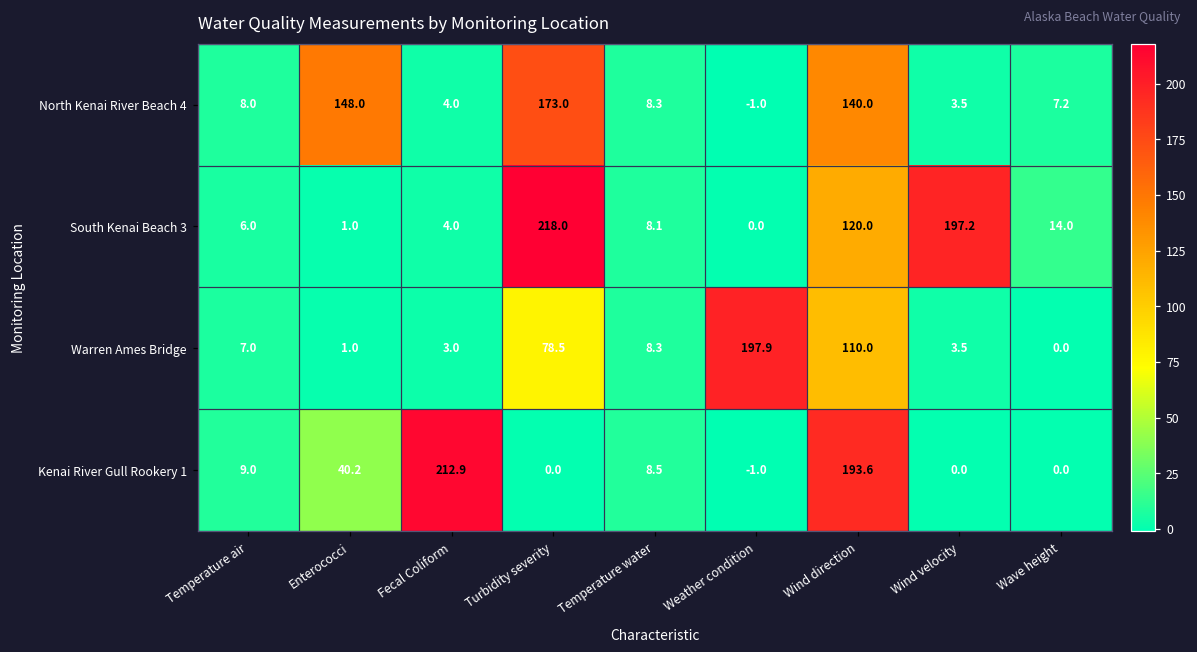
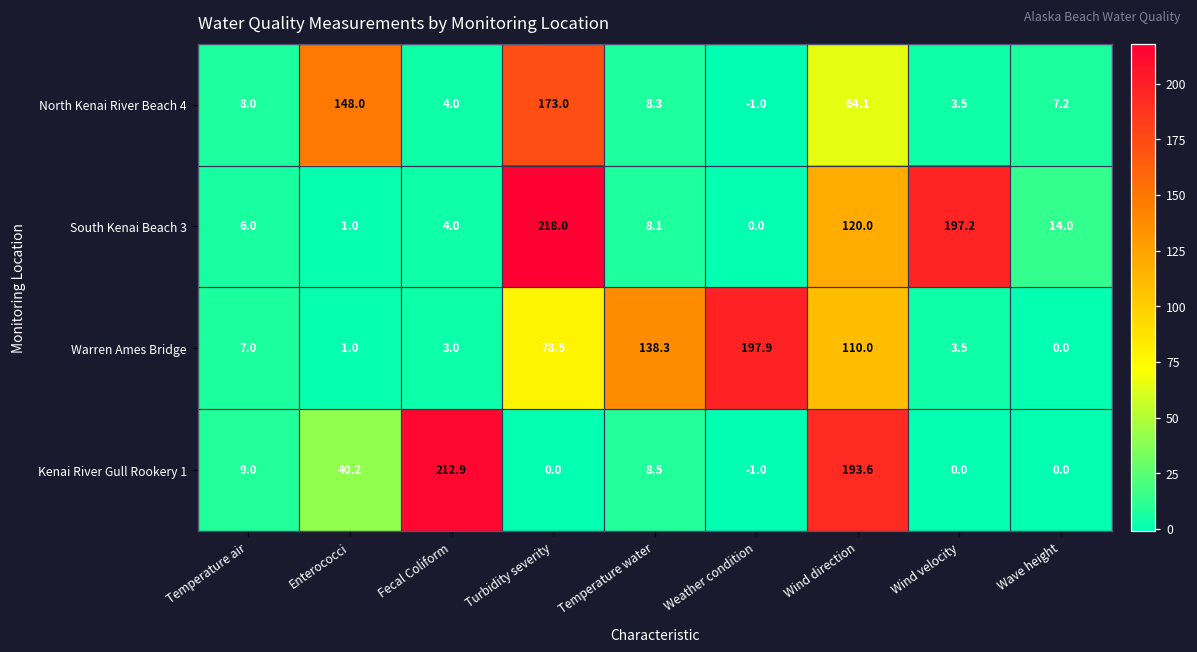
  {
    "North Kenai River Beach 4": {
      "Temperature air": 8.0,
      "Enterococci": 148.0,
      "Fecal Coliform": 4.0,
      "Turbidity severity": 173.0,
      "Temperature water": 8.3,
      "Weather condition": -1.0,
-     "Wind direction": 140.0,
+     "Wind direction": 64.1,
      "Wind velocity": 3.5,
      "Wave height": 7.2
    },
    "South Kenai Beach 3": {
      "Temperature air": 6.0,
      "Enterococci": 1.0,
      "Fecal Coliform": 4.0,
      "Turbidity severity": 218.0,
      "Temperature water": 8.1,
      "Weather condition": 0.0,
      "Wind direction": 120.0,
      "Wind velocity": 197.2,
      "Wave height": 14.0
    },
    "Warren Ames Bridge": {
      "Temperature air": 7.0,
      "Enterococci": 1.0,
      "Fecal Coliform": 3.0,
      "Turbidity severity": 78.5,
-     "Temperature water": 8.3,
+     "Temperature water": 138.3,
      "Weather condition": 197.9,
      "Wind direction": 110.0,
      "Wind velocity": 3.5,
      "Wave height": 0.0
    },
    "Kenai River Gull Rookery 1": {
      "Temperature air": 9.0,
      "Enterococci": 40.2,
      "Fecal Coliform": 212.9,
      "Turbidity severity": 0.0,
      "Temperature water": 8.5,
      "Weather condition": -1.0,
      "Wind direction": 193.6,
      "Wind velocity": 0.0,
      "Wave height": 0.0
    }
  }
